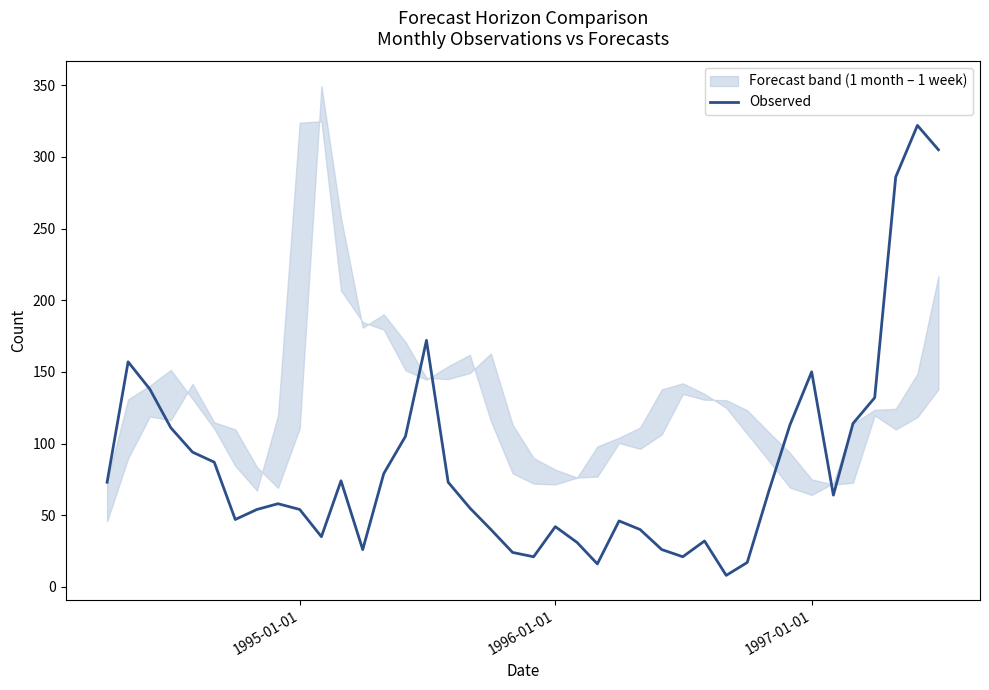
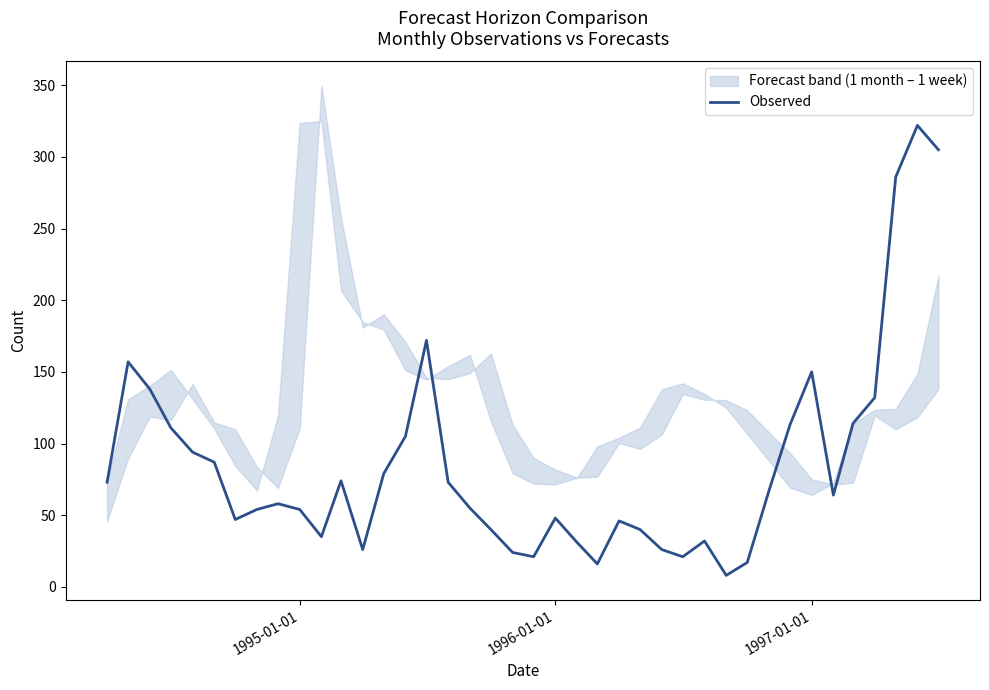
  {
    "Observed": {
      "1995-01-01": 54,
-     "1996-01-01": 42,
+     "1996-01-01": 48,
      "1997-01-01": 150
    }
  }
